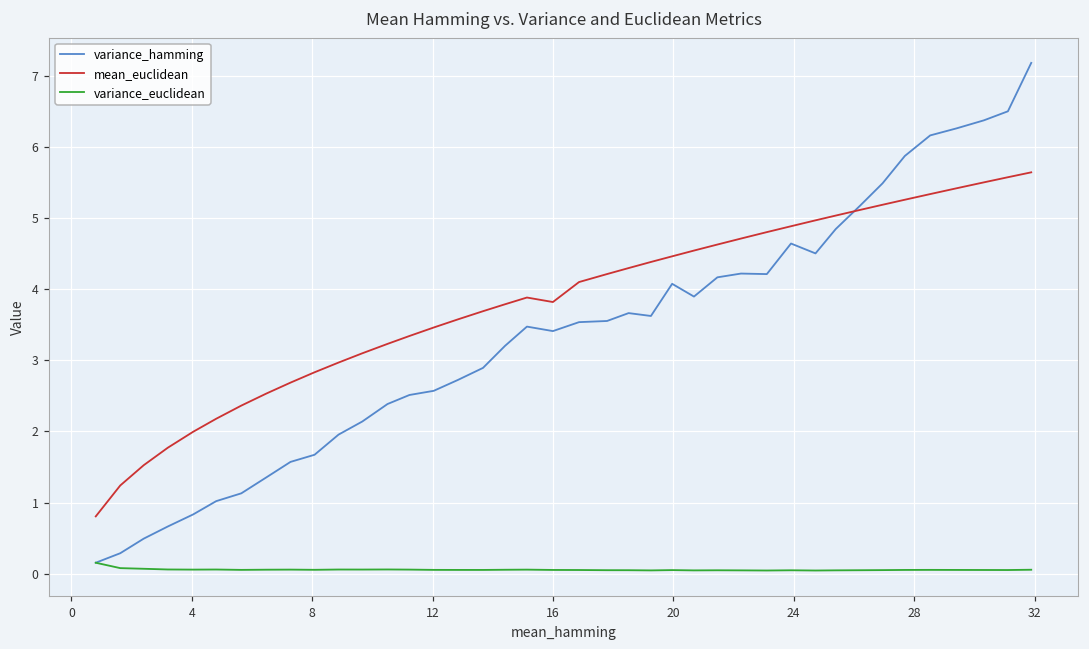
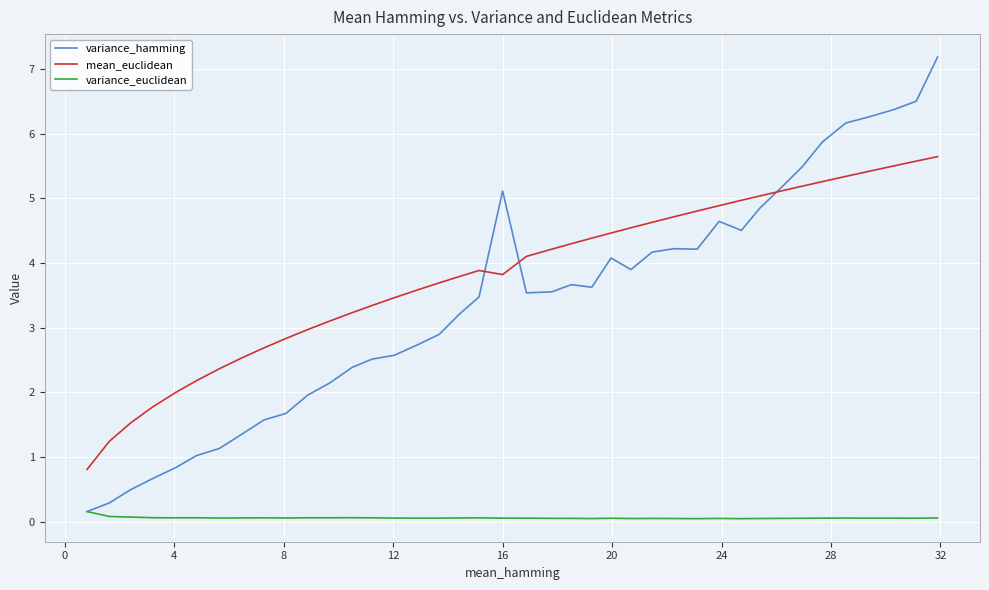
  {
    "variance_hamming": {
-     "16": 3.4
+     "16": 5.1
    },
    "mean_euclidean": {
      "16": 3.8
    },
    "variance_euclidean": {
      "16": 0.1
    }
  }
